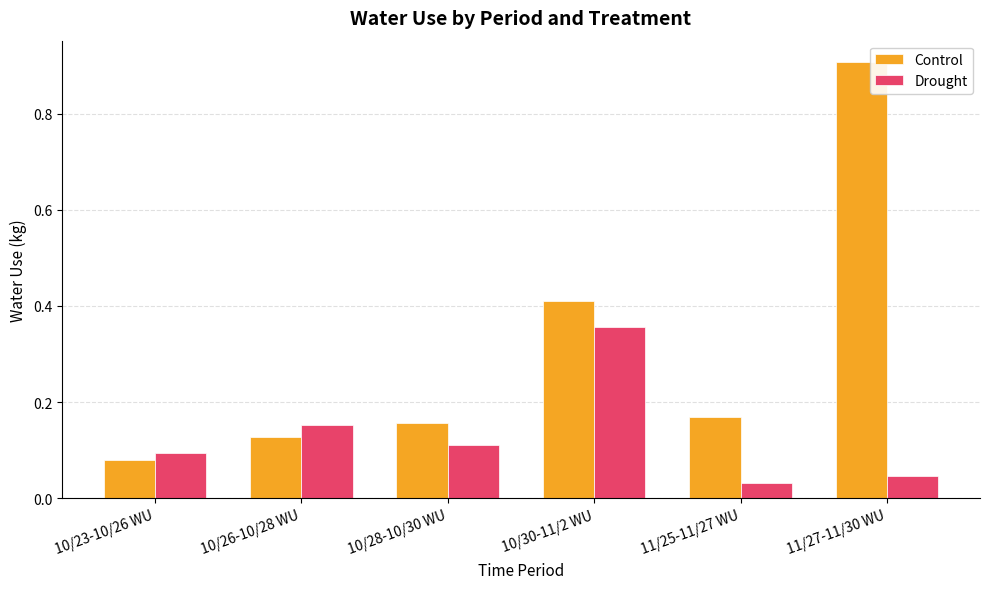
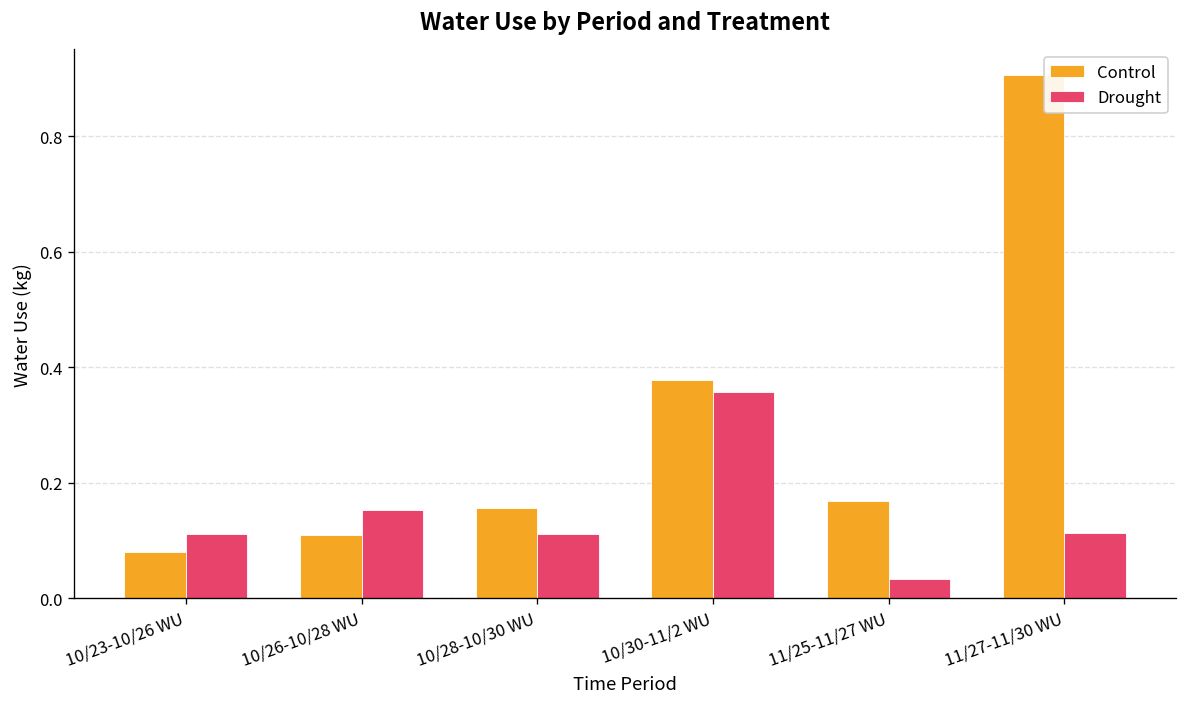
  {
    "Control": {
      "10/23-10/26 WU": 0.08,
-     "10/26-10/28 WU": 0.13,
+     "10/26-10/28 WU": 0.11,
      "10/28-10/30 WU": 0.16,
-     "10/30-11/2 WU": 0.41,
+     "10/30-11/2 WU": 0.38,
      "11/25-11/27 WU": 0.17,
      "11/27-11/30 WU": 0.91
    },
    "Drought": {
-     "10/23-10/26 WU": 0.09,
+     "10/23-10/26 WU": 0.11,
      "10/26-10/28 WU": 0.15,
      "10/28-10/30 WU": 0.11,
      "10/30-11/2 WU": 0.36,
      "11/25-11/27 WU": 0.03,
-     "11/27-11/30 WU": 0.05
+     "11/27-11/30 WU": 0.11
    }
  }
